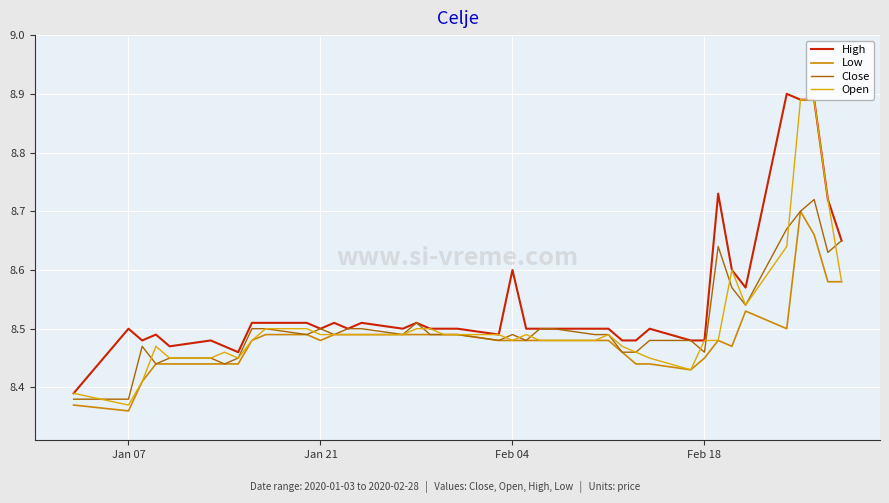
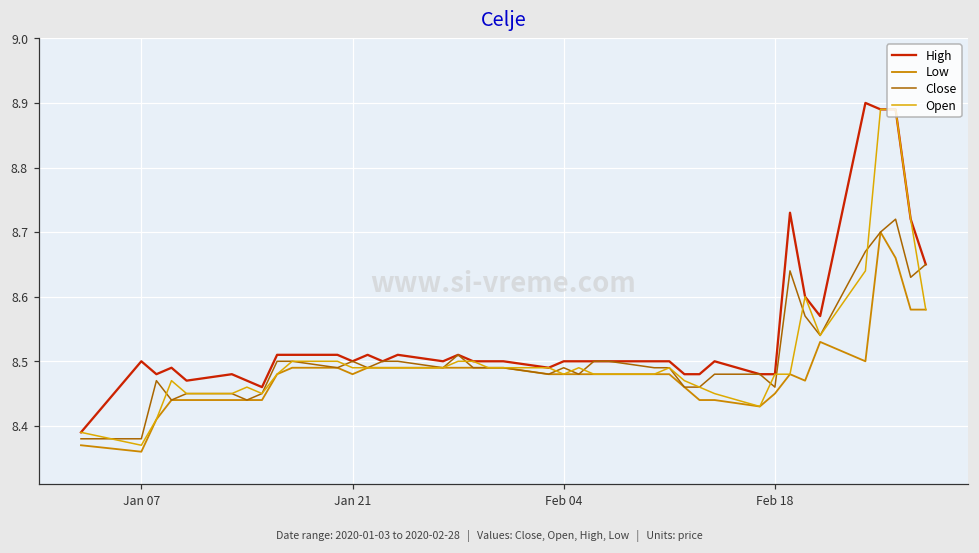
  {
    "High": {
      "Jan 07": 8.5,
-     "Feb 04": 8.6
+     "Feb 04": 8.5
    }
  }
